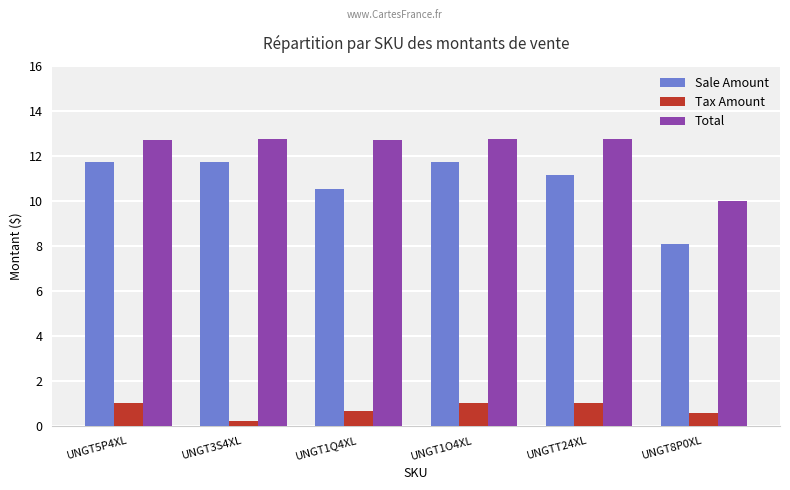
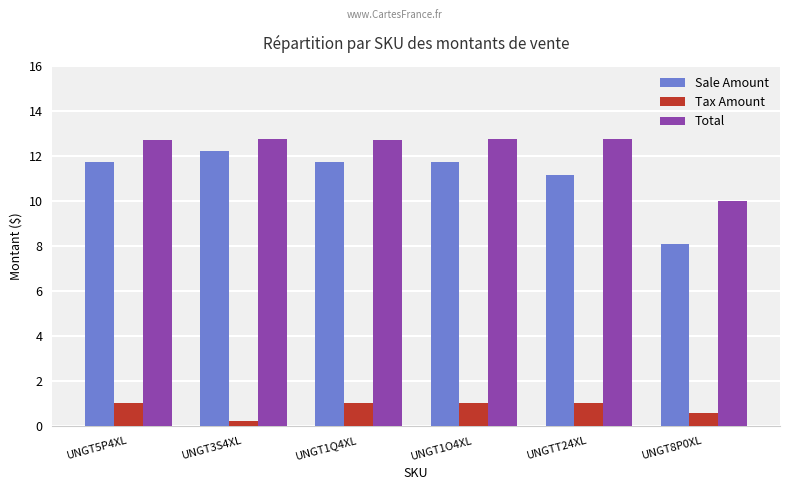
  {
    "Sale Amount": {
      "UNGT5P4XL": 11.7,
-     "UNGT3S4XL": 11.7,
-     "UNGT1Q4XL": 10.5,
+     "UNGT3S4XL": 12.2,
+     "UNGT1Q4XL": 11.7,
      "UNGT1O4XL": 11.7,
      "UNGTT24XL": 11.2,
      "UNGT8P0XL": 8.1
    },
    "Tax Amount": {
      "UNGT5P4XL": 1.0,
      "UNGT3S4XL": 0.2,
-     "UNGT1Q4XL": 0.6,
+     "UNGT1Q4XL": 1.0,
      "UNGT1O4XL": 1.0,
      "UNGTT24XL": 1.0,
      "UNGT8P0XL": 0.6
    },
    "Total": {
      "UNGT5P4XL": 12.7,
      "UNGT3S4XL": 12.7,
      "UNGT1Q4XL": 12.7,
      "UNGT1O4XL": 12.7,
      "UNGTT24XL": 12.7,
      "UNGT8P0XL": 10.0
    }
  }
